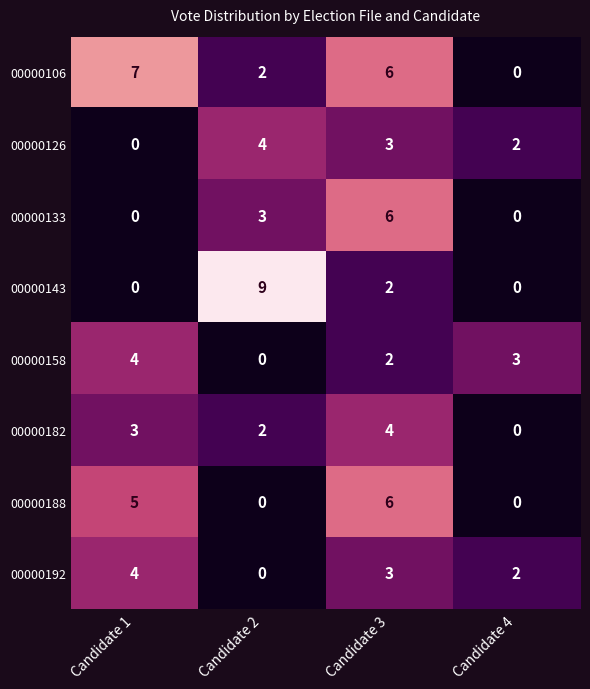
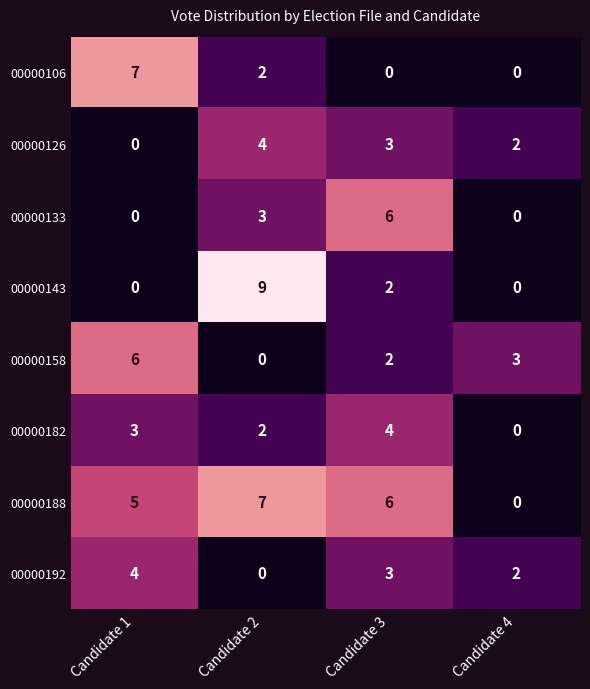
  {
    "00000106": {
      "Candidate 1": 7,
      "Candidate 2": 2,
-     "Candidate 3": 6,
+     "Candidate 3": 0,
      "Candidate 4": 0
    },
    "00000126": {
      "Candidate 1": 0,
      "Candidate 2": 4,
      "Candidate 3": 3,
      "Candidate 4": 2
    },
    "00000133": {
      "Candidate 1": 0,
      "Candidate 2": 3,
      "Candidate 3": 6,
      "Candidate 4": 0
    },
    "00000143": {
      "Candidate 1": 0,
      "Candidate 2": 9,
      "Candidate 3": 2,
      "Candidate 4": 0
    },
    "00000158": {
-     "Candidate 1": 4,
+     "Candidate 1": 6,
      "Candidate 2": 0,
      "Candidate 3": 2,
      "Candidate 4": 3
    },
    "00000182": {
      "Candidate 1": 3,
      "Candidate 2": 2,
      "Candidate 3": 4,
      "Candidate 4": 0
    },
    "00000188": {
      "Candidate 1": 5,
-     "Candidate 2": 0,
+     "Candidate 2": 7,
      "Candidate 3": 6,
      "Candidate 4": 0
    },
    "00000192": {
      "Candidate 1": 4,
      "Candidate 2": 0,
      "Candidate 3": 3,
      "Candidate 4": 2
    }
  }
